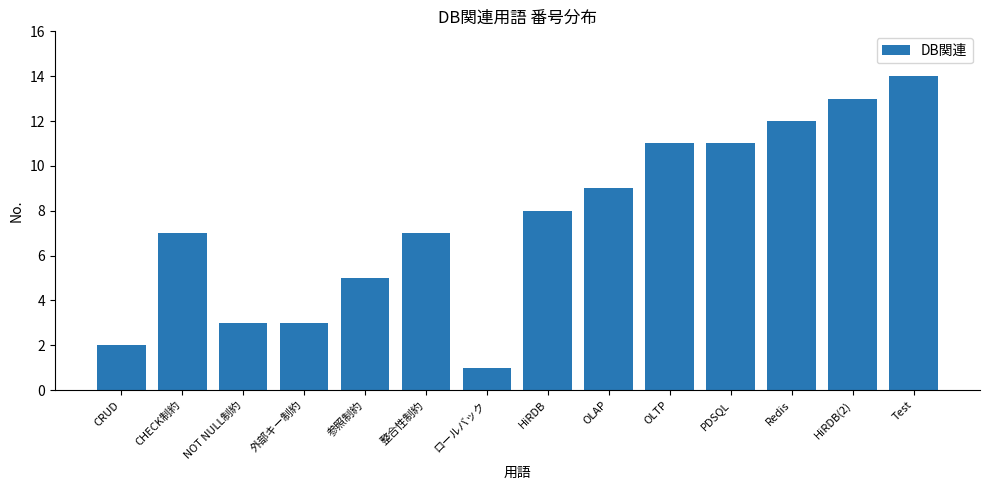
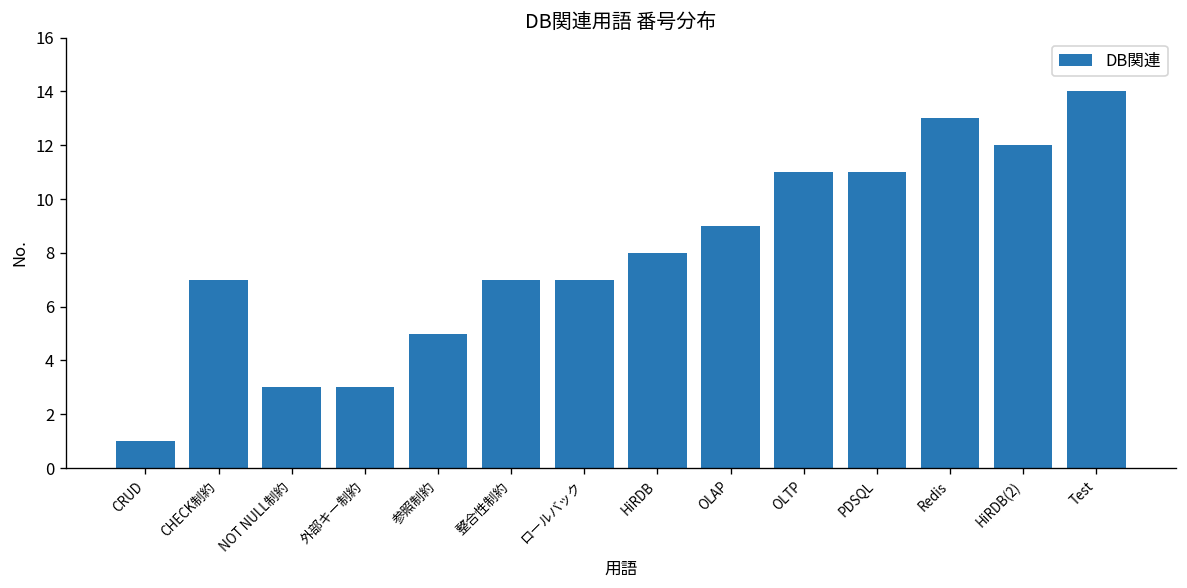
  {
-   "CRUD": 2,
+   "CRUD": 1,
    "CHECK制約": 7,
    "NOT NULL制約": 3,
    "外部キー制約": 3,
    "参照制約": 5,
    "整合性制約": 7,
-   "ロールバック": 1,
+   "ロールバック": 7,
    "HiRDB": 8,
    "OLAP": 9,
    "OLTP": 11,
    "PDSQL": 11,
-   "Redis": 12,
-   "HiRDB(2)": 13,
+   "Redis": 13,
+   "HiRDB(2)": 12,
    "Test": 14
  }
